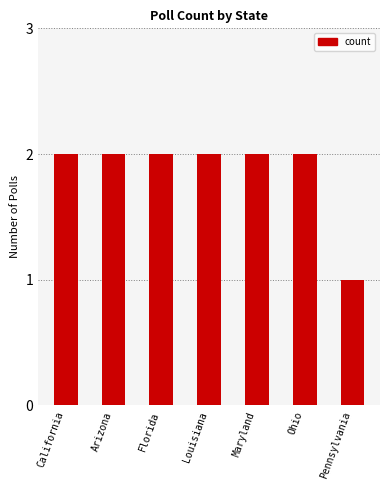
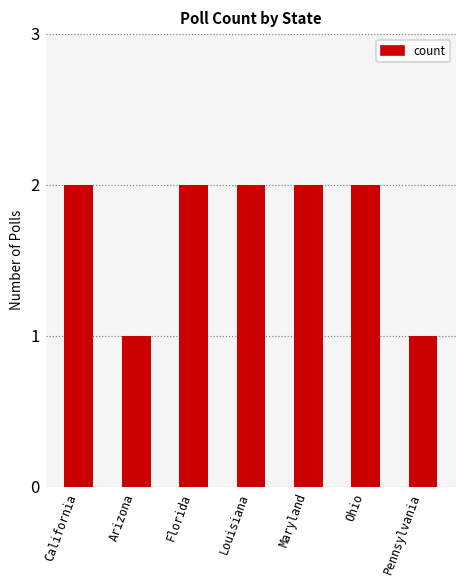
  {
    "California": 2,
-   "Arizona": 2,
+   "Arizona": 1,
    "Florida": 2,
    "Louisiana": 2,
    "Maryland": 2,
    "Ohio": 2,
    "Pennsylvania": 1
  }
